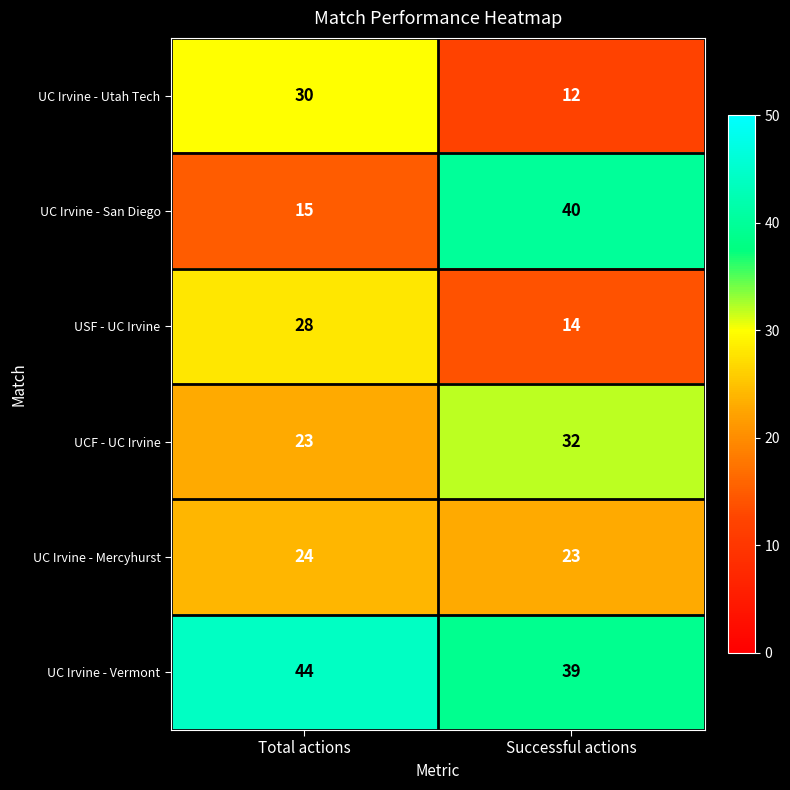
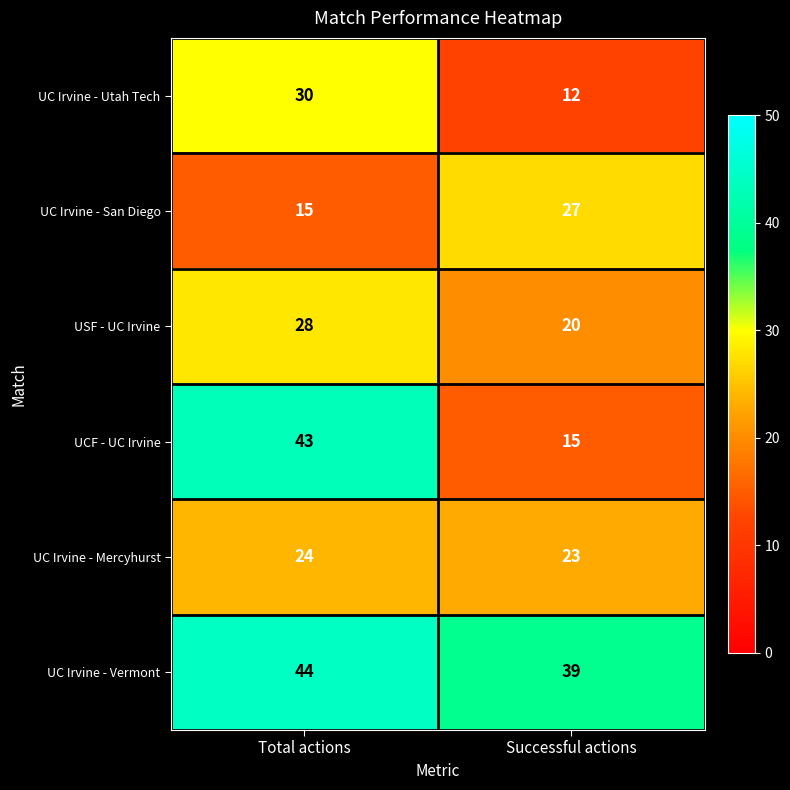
  {
    "UC Irvine - Utah Tech": {
      "Total actions": 30,
      "Successful actions": 12
    },
    "UC Irvine - San Diego": {
      "Total actions": 15,
-     "Successful actions": 40
+     "Successful actions": 27
    },
    "USF - UC Irvine": {
      "Total actions": 28,
-     "Successful actions": 14
+     "Successful actions": 20
    },
    "UCF - UC Irvine": {
-     "Total actions": 23,
-     "Successful actions": 32
+     "Total actions": 43,
+     "Successful actions": 15
    },
    "UC Irvine - Mercyhurst": {
      "Total actions": 24,
      "Successful actions": 23
    },
    "UC Irvine - Vermont": {
      "Total actions": 44,
      "Successful actions": 39
    }
  }
